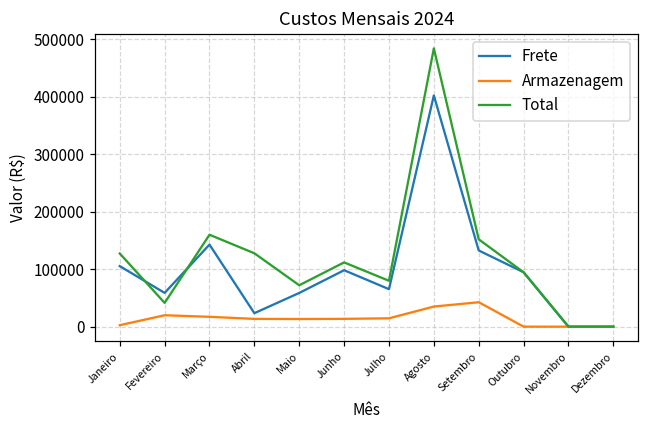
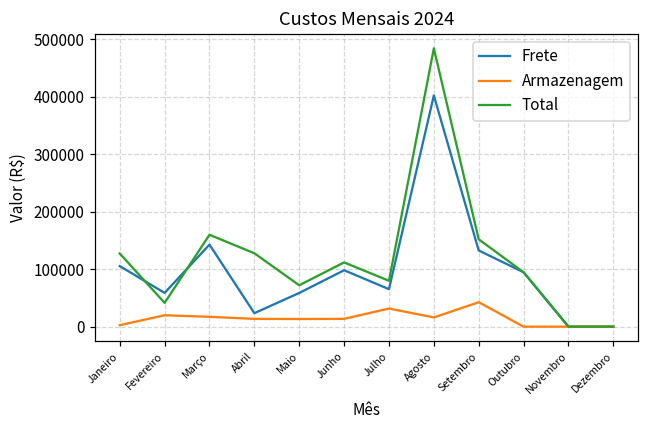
  {
    "Frete": {
      "Janeiro": 110000,
      "Fevereiro": 60000,
      "Março": 140000,
      "Abril": 20000,
      "Maio": 60000,
      "Junho": 100000,
      "Julho": 70000,
      "Agosto": 400000,
      "Setembro": 130000
    },
    "Armazenagem": {
      "Janeiro": 0,
      "Fevereiro": 20000,
      "Março": 20000,
      "Abril": 10000,
      "Maio": 10000,
      "Junho": 10000,
-     "Julho": 10000,
-     "Agosto": 30000,
+     "Julho": 30000,
+     "Agosto": 20000,
      "Setembro": 40000,
      "Outubro": 0
    },
    "Total": {
      "Janeiro": 130000,
      "Fevereiro": 40000,
      "Março": 160000,
      "Abril": 130000,
      "Maio": 70000,
      "Junho": 110000,
      "Julho": 80000,
      "Agosto": 480000,
      "Setembro": 150000
    }
  }
